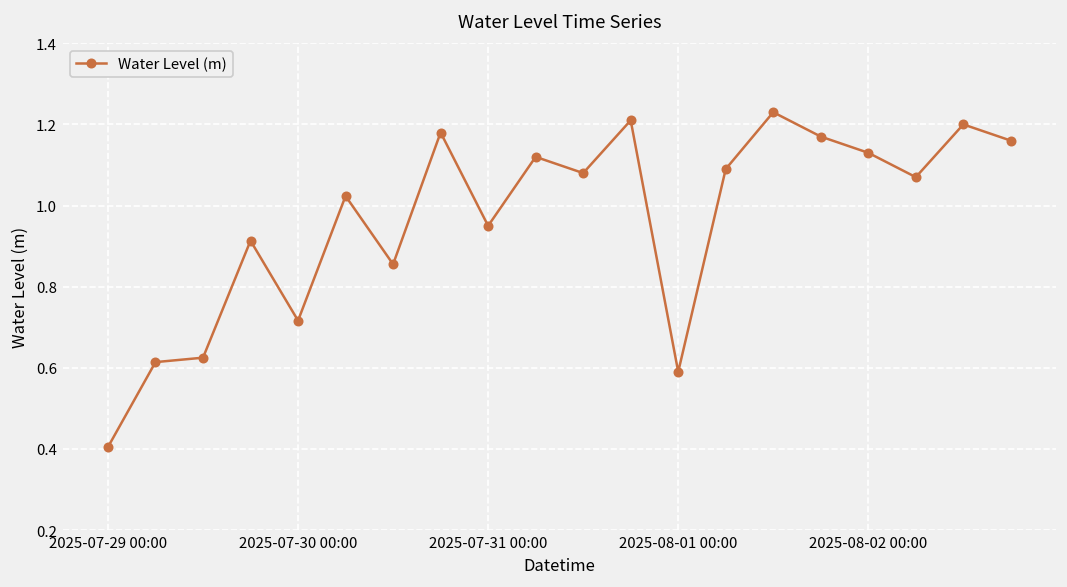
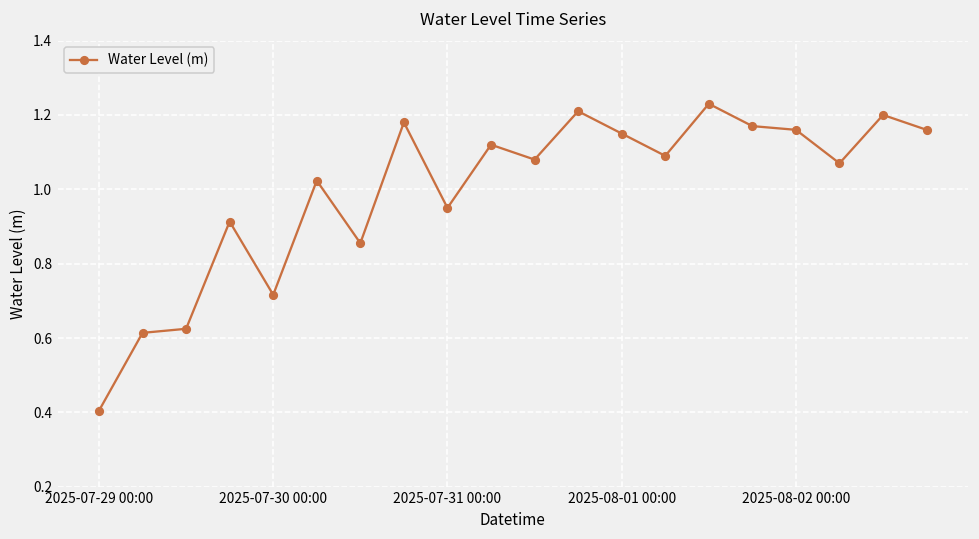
  {
    "2025-07-29 00:00": 0.40,
    "2025-07-30 00:00": 0.72,
    "2025-07-31 00:00": 0.95,
-   "2025-08-01 00:00": 0.59,
-   "2025-08-02 00:00": 1.13
+   "2025-08-01 00:00": 1.15,
+   "2025-08-02 00:00": 1.16
  }
